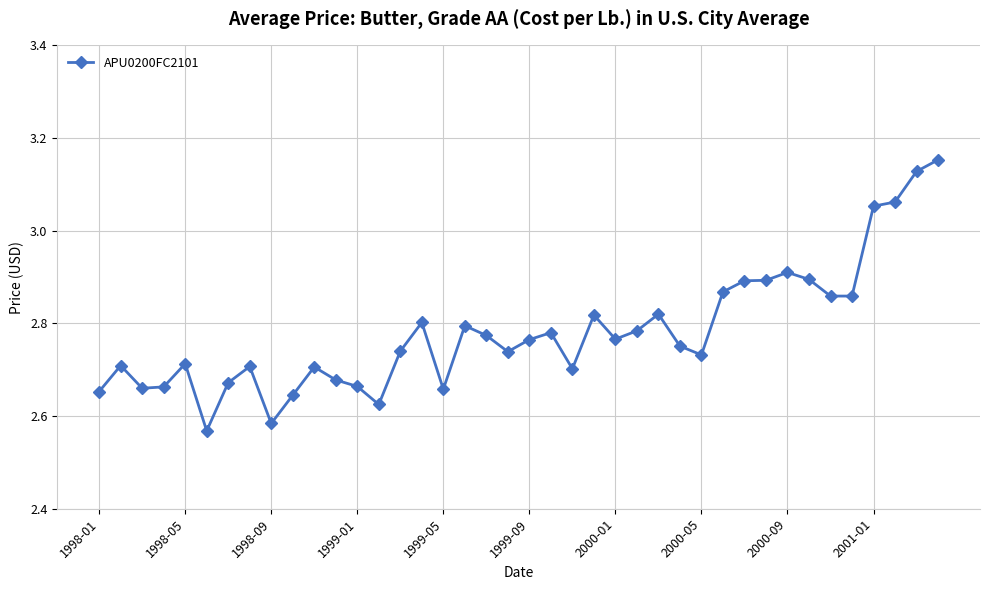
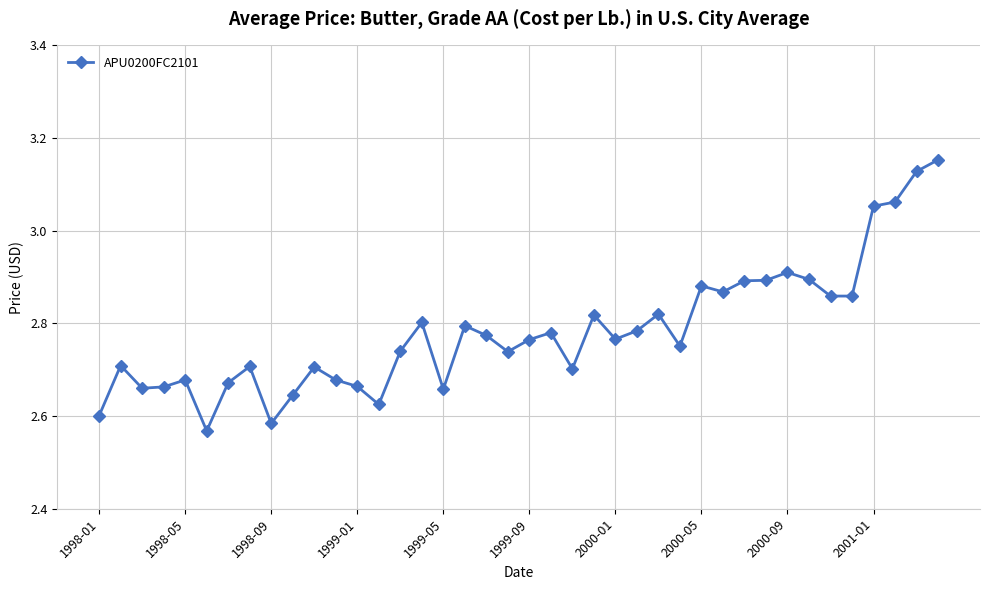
  {
-   "1998-01": 2.65,
-   "1998-05": 2.71,
+   "1998-01": 2.60,
+   "1998-05": 2.68,
    "1998-09": 2.58,
    "1999-01": 2.66,
    "1999-05": 2.66,
    "1999-09": 2.77,
    "2000-01": 2.77,
-   "2000-05": 2.73,
+   "2000-05": 2.88,
    "2000-09": 2.91,
    "2001-01": 3.05
  }
